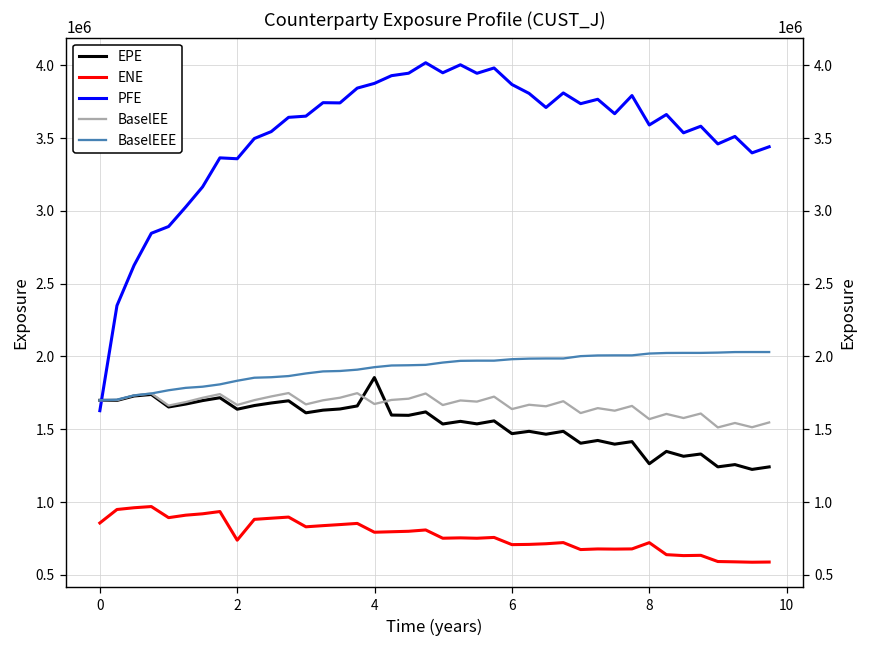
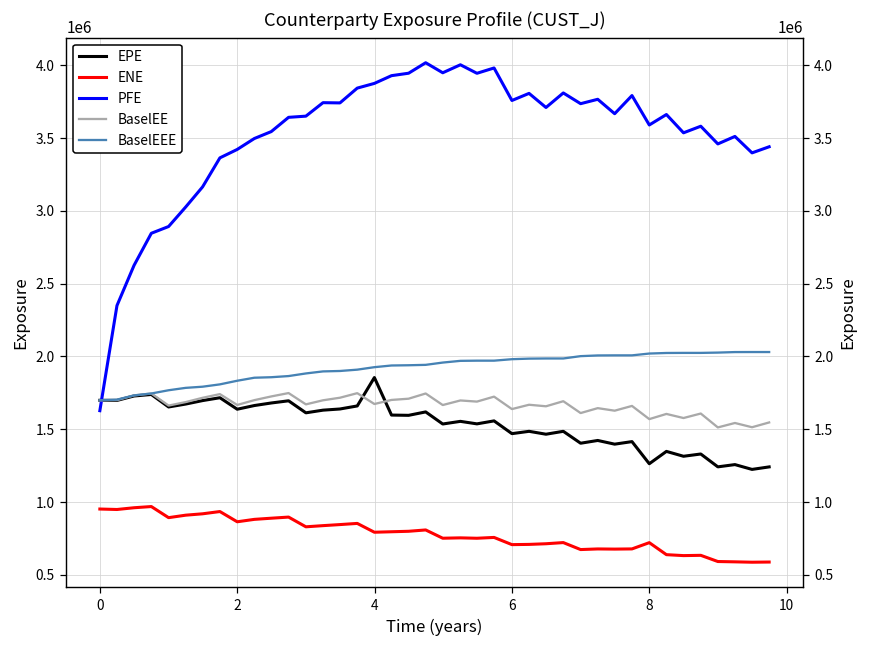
  {
    "EPE": {
      "2": 1640000,
      "4": 1860000,
      "6": 1470000,
      "8": 1260000
    },
    "ENE": {
-     "0": 860000,
-     "2": 740000,
+     "0": 950000,
+     "2": 860000,
      "4": 790000,
      "6": 710000,
      "8": 720000
    },
    "PFE": {
      "0": 1630000,
-     "2": 3360000,
+     "2": 3420000,
      "4": 3880000,
-     "6": 3870000,
+     "6": 3760000,
      "8": 3590000
    },
    "BaselEE": {
      "2": 1670000,
      "4": 1670000,
      "6": 1640000,
      "8": 1570000
    },
    "BaselEEE": {
      "2": 1830000,
      "4": 1930000,
      "6": 1980000,
      "8": 2020000
    }
  }
